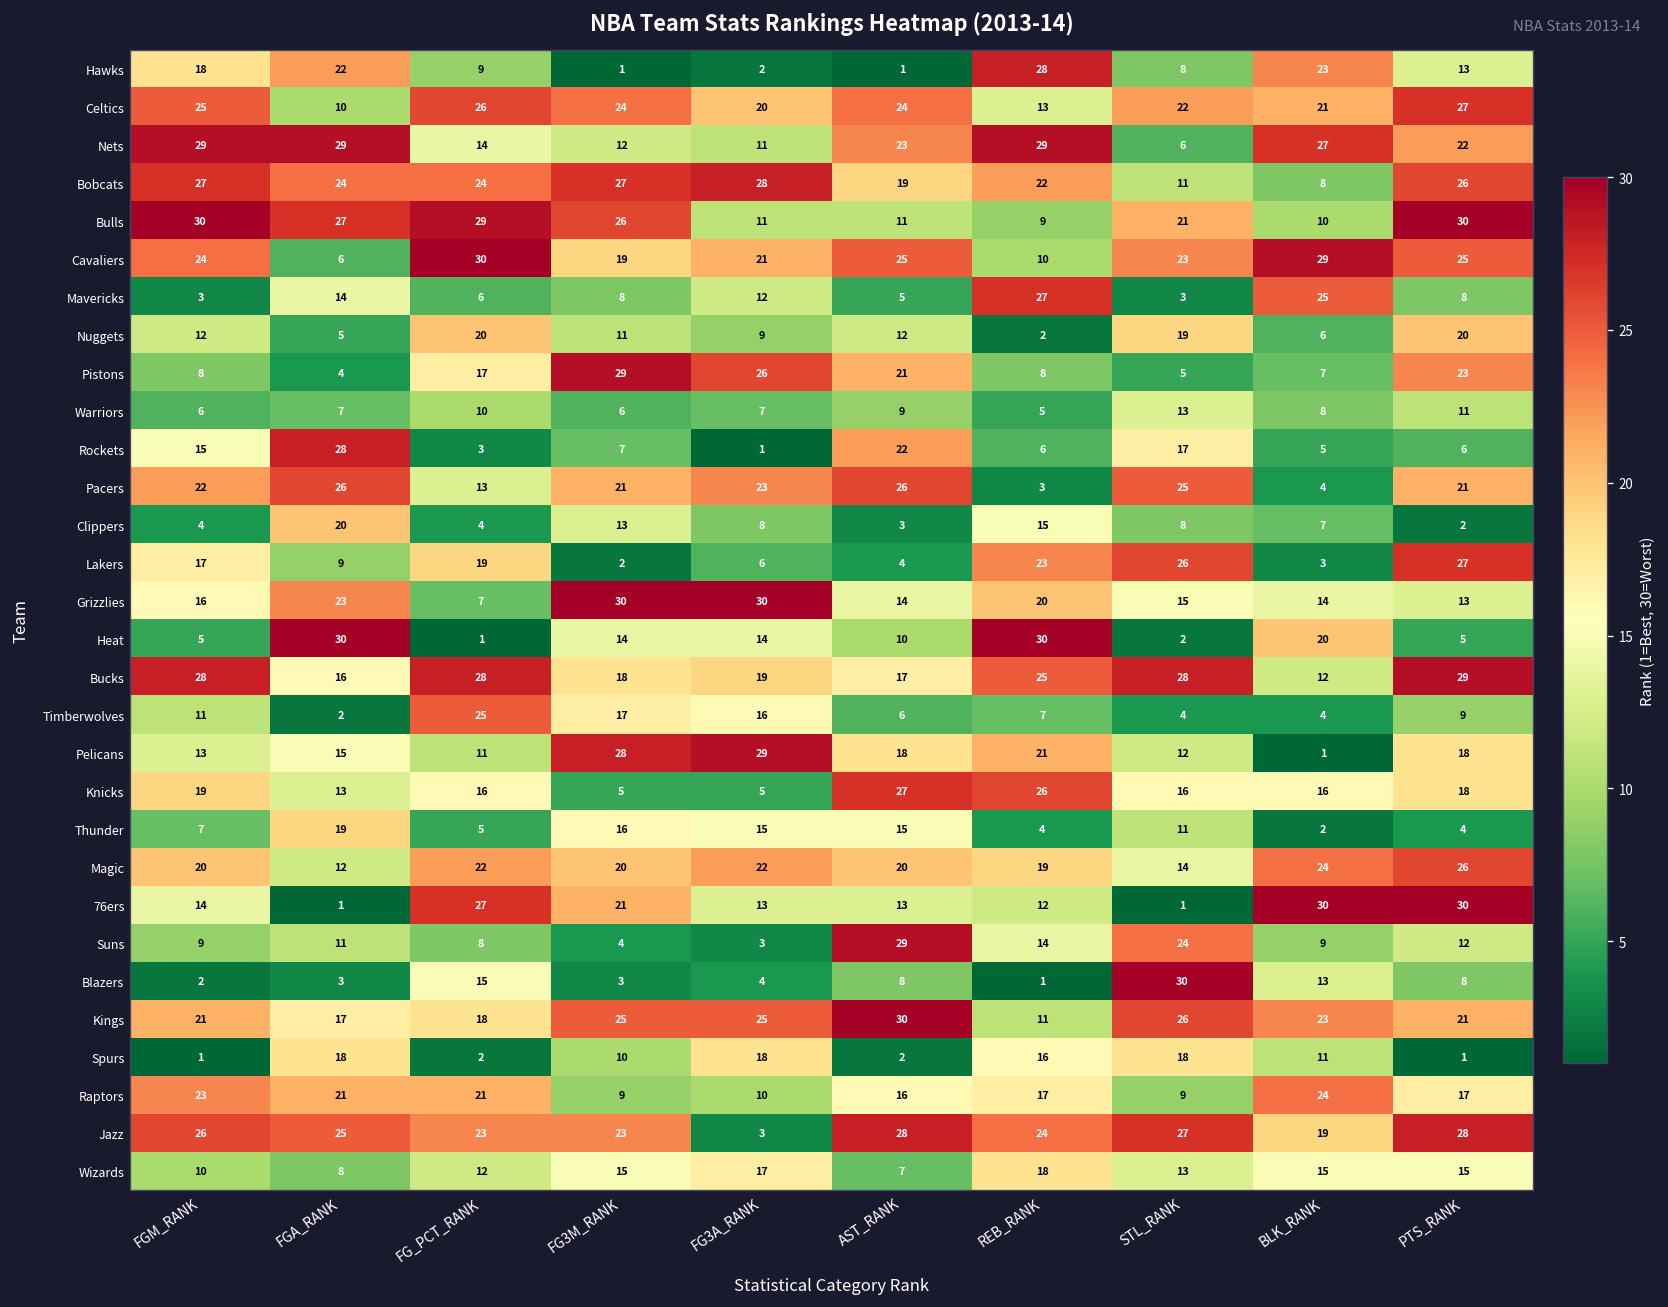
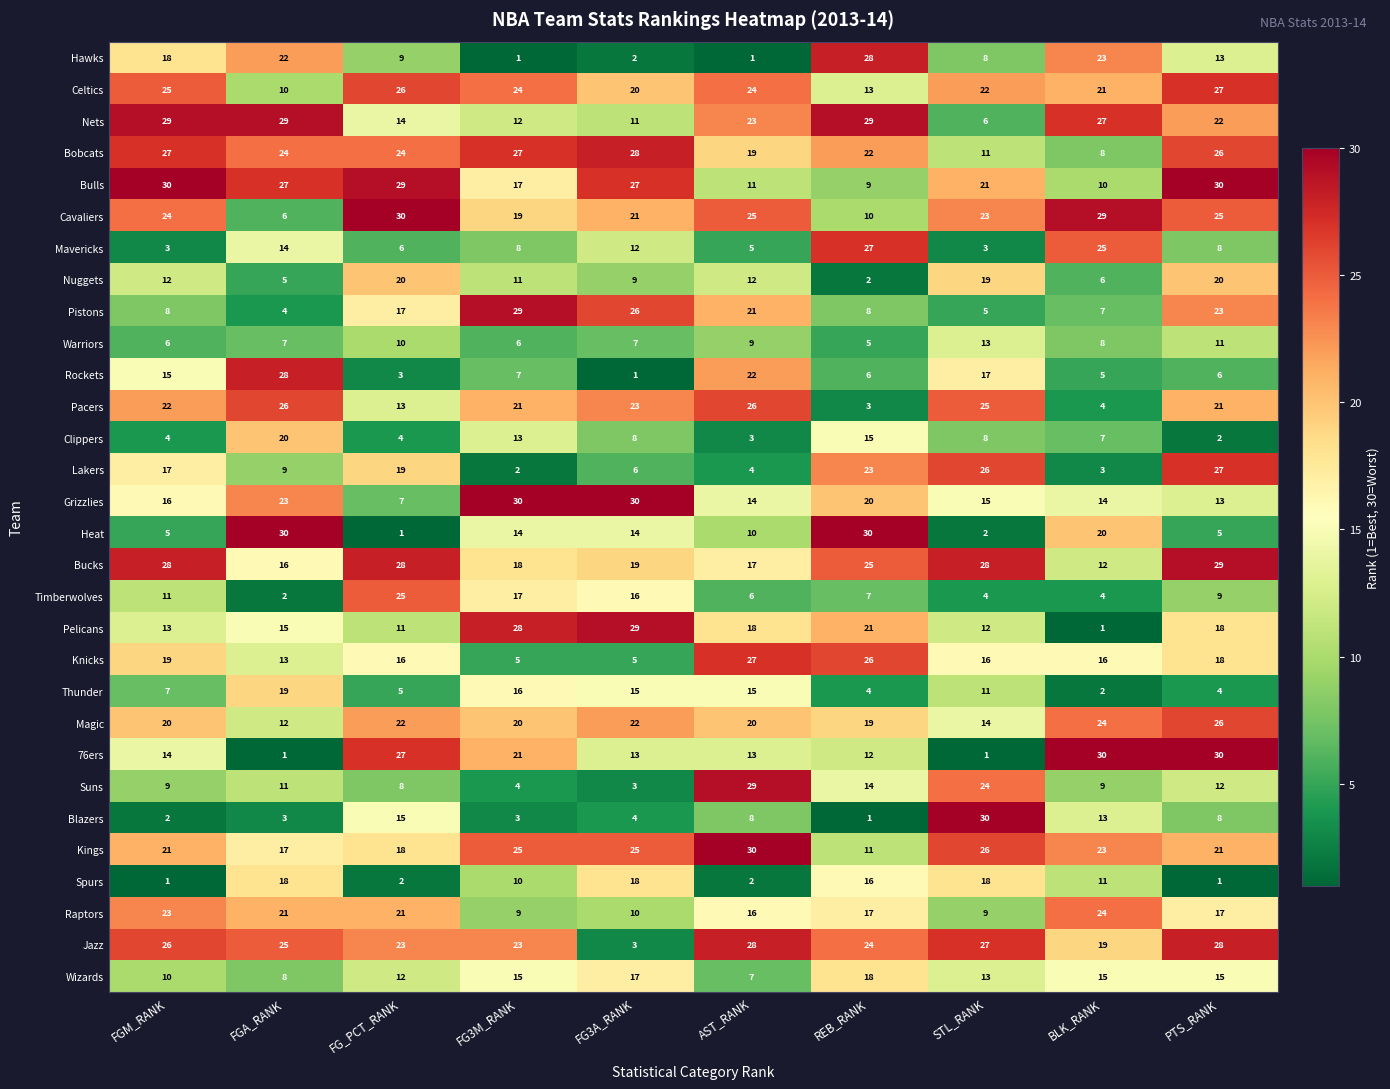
  {
    "Bulls": {
      "FGM_RANK": 30,
      "FGA_RANK": 27,
      "FG_PCT_RANK": 29,
-     "FG3M_RANK": 26,
-     "FG3A_RANK": 11,
+     "FG3M_RANK": 17,
+     "FG3A_RANK": 27,
      "AST_RANK": 11,
      "REB_RANK": 9,
      "STL_RANK": 21,
      "BLK_RANK": 10,
      "PTS_RANK": 30
    }
  }
